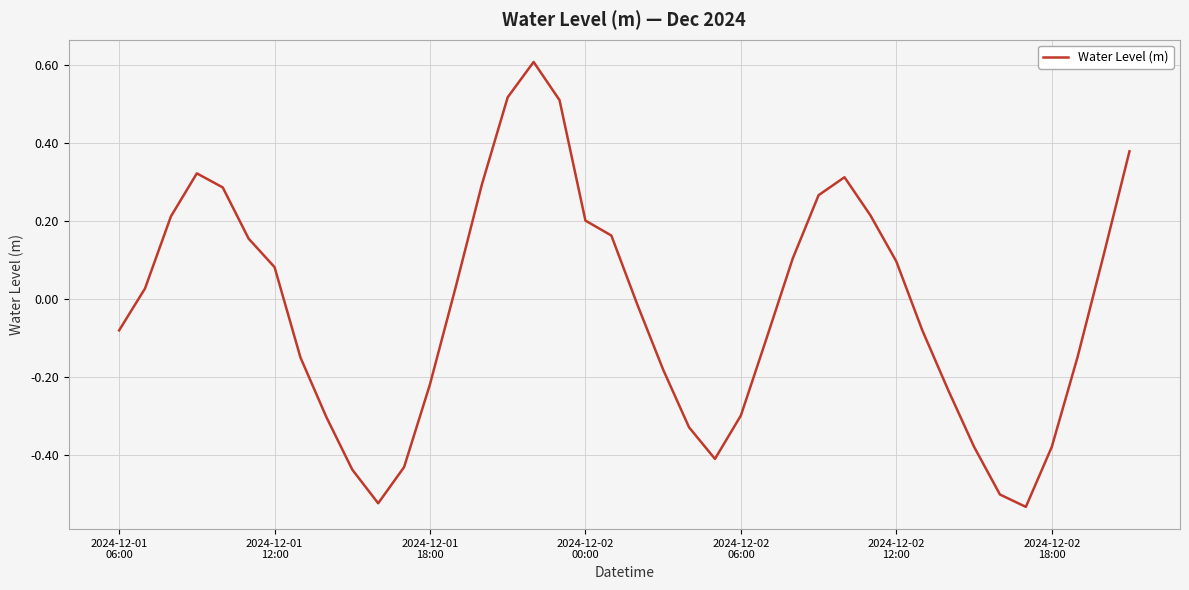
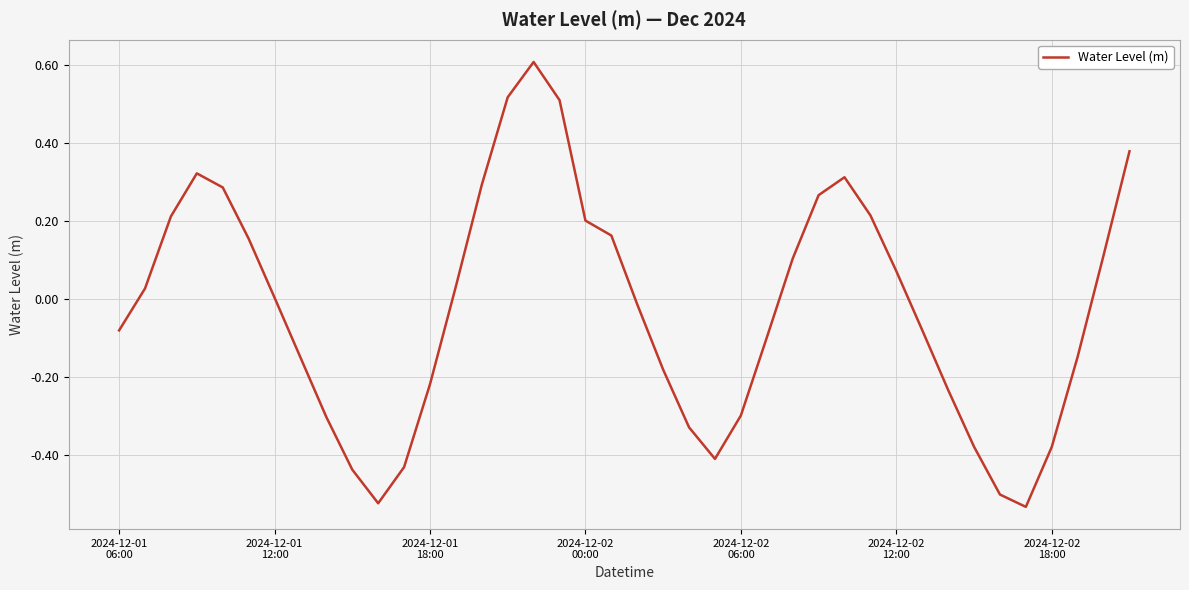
  {
    "2024-12-01 06:00": -0.08,
-   "2024-12-01 12:00": 0.08,
+   "2024-12-01 12:00": 0.00,
    "2024-12-01 18:00": -0.22,
    "2024-12-02 00:00": 0.20,
    "2024-12-02 06:00": -0.30,
-   "2024-12-02 12:00": 0.10,
+   "2024-12-02 12:00": 0.07,
    "2024-12-02 18:00": -0.38
  }
